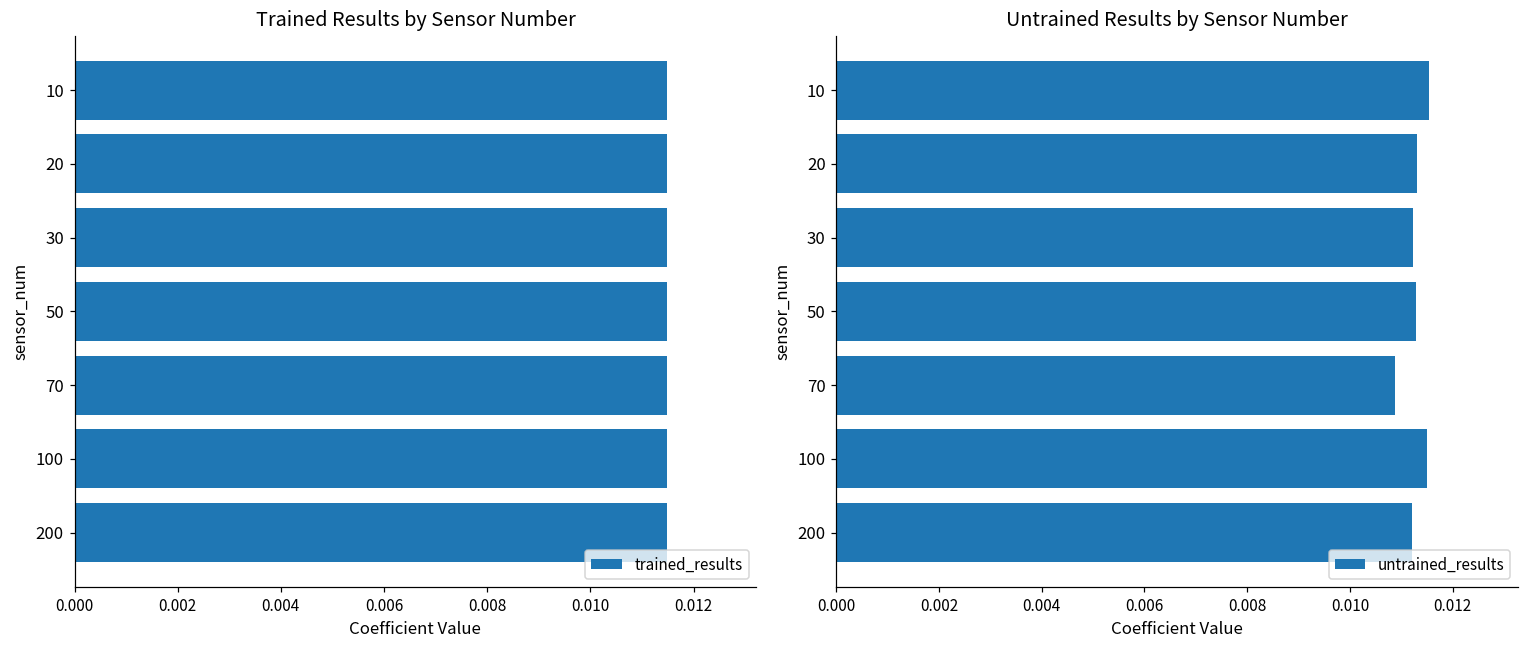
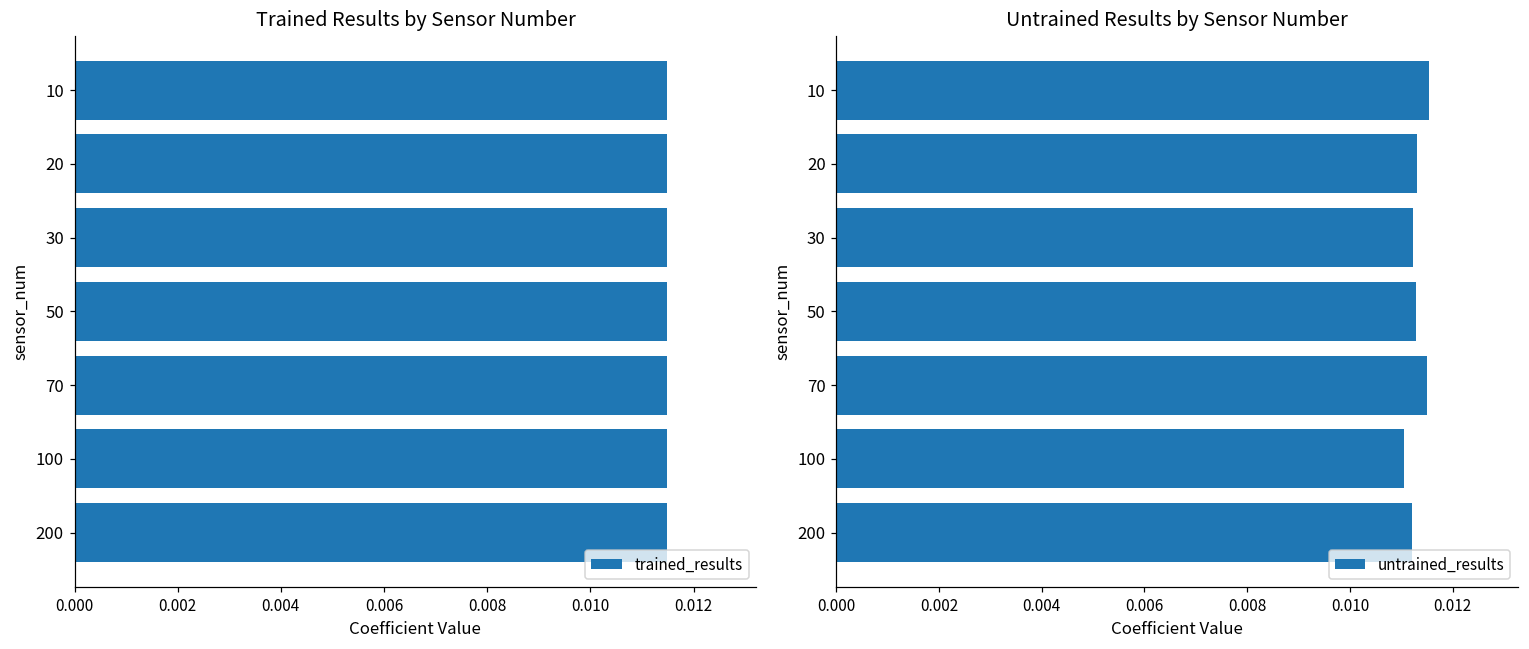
  {
    "Trained Results by Sensor Number": {
      "10": 0.0115,
      "20": 0.0115,
      "30": 0.0115,
      "50": 0.0115,
      "70": 0.0115,
      "100": 0.0115,
      "200": 0.0115
    },
    "Untrained Results by Sensor Number": {
      "10": 0.0115,
      "20": 0.0113,
      "30": 0.0112,
      "50": 0.0113,
-     "70": 0.0109,
-     "100": 0.0115,
+     "70": 0.0115,
+     "100": 0.0110,
      "200": 0.0112
    }
  }
